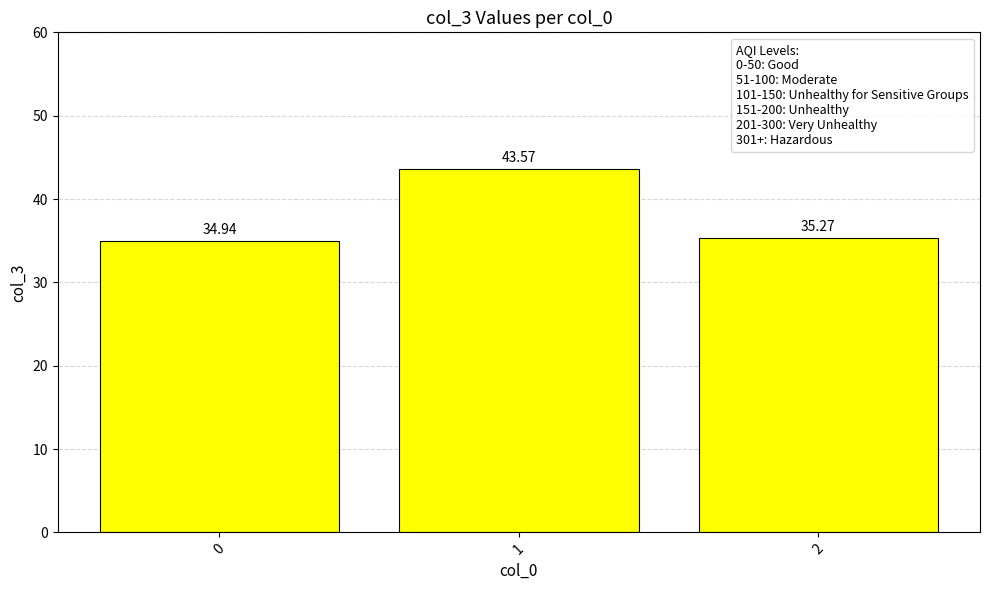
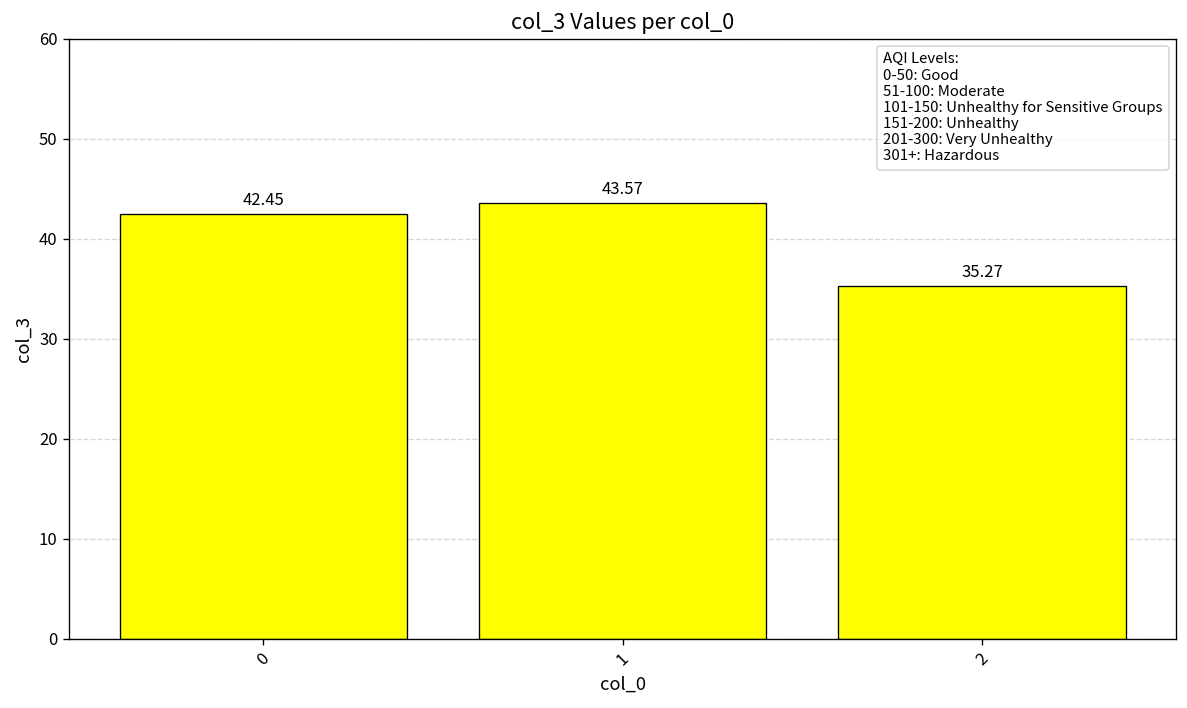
  {
-   "0": 34.94,
+   "0": 42.45,
    "1": 43.57,
    "2": 35.27
  }
